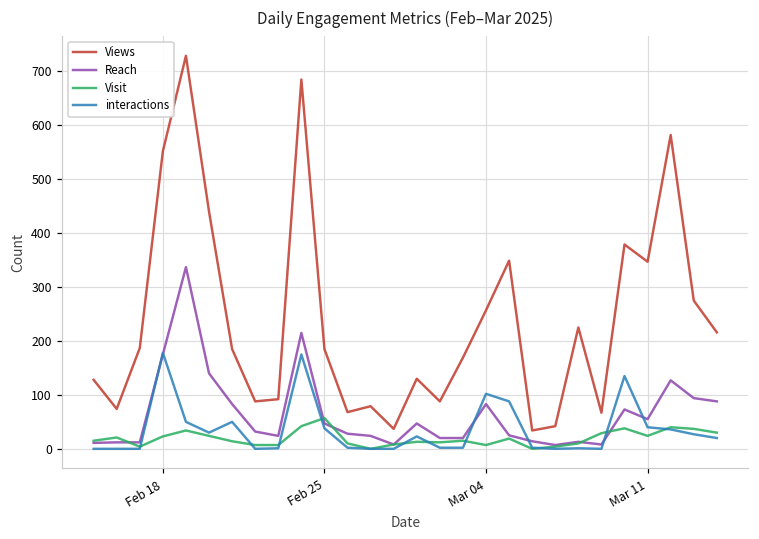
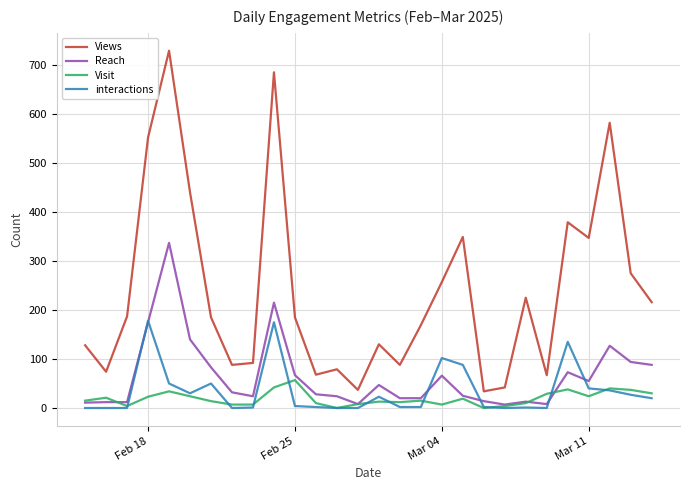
  {
    "Views": {
      "Feb 18": 550,
      "Feb 25": 190,
      "Mar 04": 260,
      "Mar 11": 350
    },
    "Reach": {
-     "Feb 25": 50,
-     "Mar 04": 80,
+     "Feb 25": 70,
+     "Mar 04": 70,
      "Mar 11": 60
    },
    "Visit": {
      "Feb 18": 20,
      "Feb 25": 60,
      "Mar 04": 10,
      "Mar 11": 20
    },
    "interactions": {
-     "Feb 25": 40,
+     "Feb 25": 0,
      "Mar 04": 100,
      "Mar 11": 40
    }
  }
